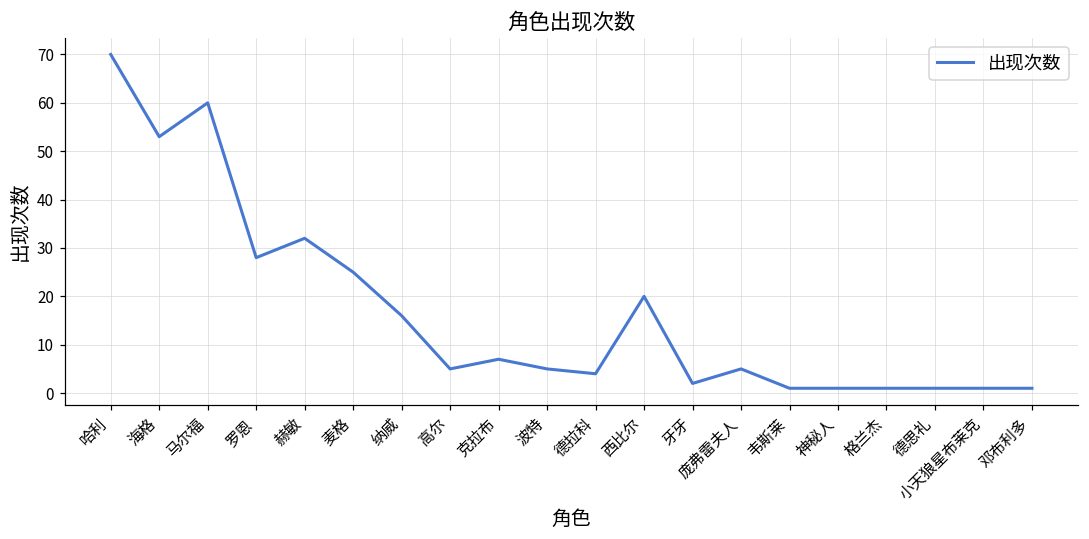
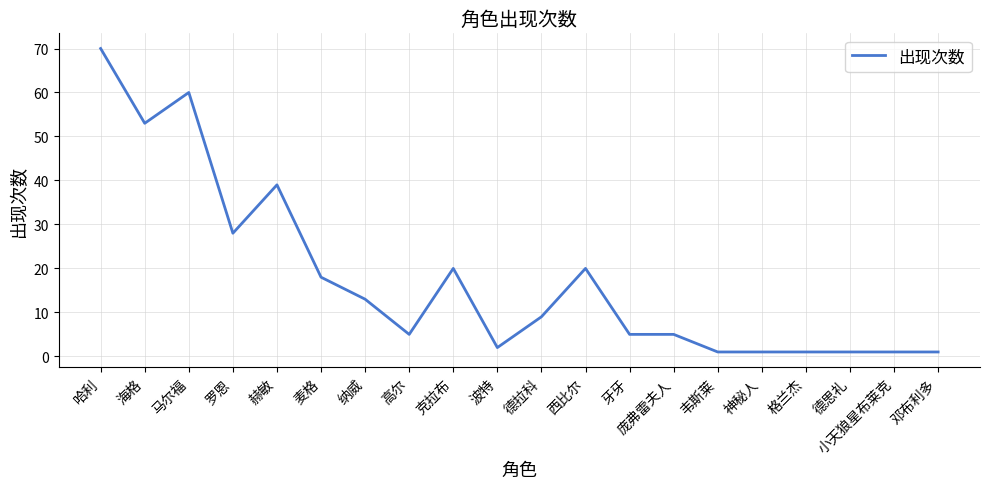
  {
    "哈利": 70,
    "海格": 53,
    "马尔福": 60,
    "罗恩": 28,
-   "赫敏": 32,
-   "麦格": 25,
-   "纳威": 16,
+   "赫敏": 39,
+   "麦格": 18,
+   "纳威": 13,
    "高尔": 5,
-   "克拉布": 7,
-   "波特": 5,
-   "德拉科": 4,
+   "克拉布": 20,
+   "波特": 2,
+   "德拉科": 9,
    "西比尔": 20,
-   "牙牙": 2,
+   "牙牙": 5,
    "庞弗雷夫人": 5,
    "韦斯莱": 1,
    "神秘人": 1,
    "格兰杰": 1,
    "德思礼": 1,
    "小天狼星布莱克": 1,
    "邓布利多": 1
  }
